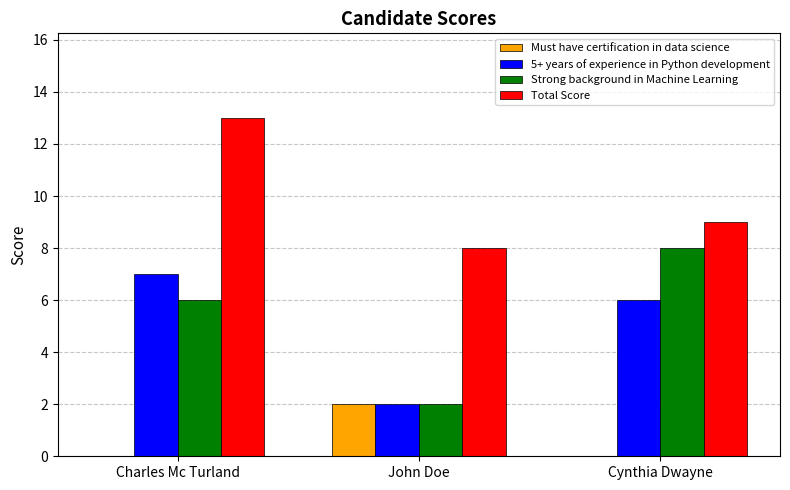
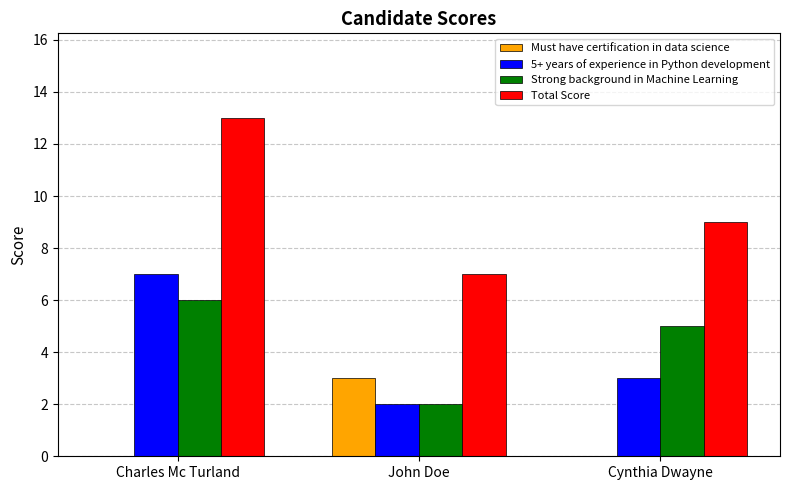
  {
    "Must have certification in data science": {
      "Charles Mc Turland": 0,
-     "John Doe": 2,
+     "John Doe": 3,
      "Cynthia Dwayne": 0
    },
    "5+ years of experience in Python development": {
      "Charles Mc Turland": 7,
      "John Doe": 2,
-     "Cynthia Dwayne": 6
+     "Cynthia Dwayne": 3
    },
    "Strong background in Machine Learning": {
      "Charles Mc Turland": 6,
      "John Doe": 2,
-     "Cynthia Dwayne": 8
+     "Cynthia Dwayne": 5
    },
    "Total Score": {
      "Charles Mc Turland": 13,
-     "John Doe": 8,
+     "John Doe": 7,
      "Cynthia Dwayne": 9
    }
  }
